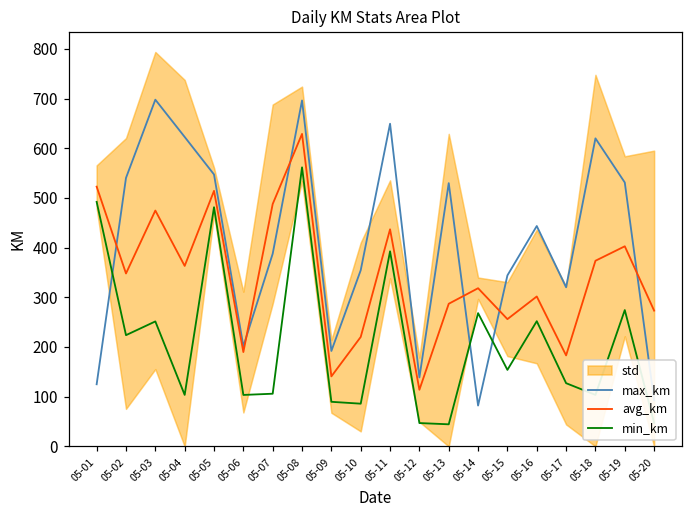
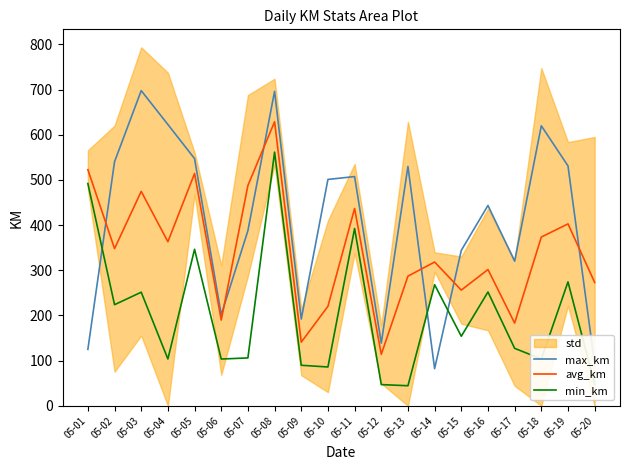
  {
    "max_km": {
      "05-01": 120,
      "05-02": 540,
      "05-03": 700,
      "05-04": 620,
      "05-05": 550,
      "05-06": 200,
      "05-07": 390,
      "05-08": 700,
      "05-09": 190,
-     "05-10": 350,
-     "05-11": 650,
+     "05-10": 500,
+     "05-11": 510,
      "05-12": 140,
      "05-13": 530,
      "05-14": 80,
      "05-15": 340,
      "05-16": 440,
      "05-18": 620,
      "05-19": 530
    },
    "std": {
      "05-04": 740,
      "05-13": 630,
      "05-18": 750,
      "05-20": 600
    },
    "avg_km": {
      "05-01": 520,
      "05-02": 350,
      "05-03": 470,
      "05-04": 360,
      "05-05": 510,
      "05-06": 190,
      "05-07": 490,
      "05-08": 630,
      "05-09": 140,
      "05-10": 220,
      "05-11": 440,
      "05-12": 110,
      "05-13": 290,
      "05-14": 320,
      "05-15": 260,
      "05-16": 300,
      "05-17": 180,
      "05-18": 370,
      "05-19": 400,
      "05-20": 270
    },
    "min_km": {
      "05-01": 490,
      "05-02": 220,
      "05-03": 250,
      "05-04": 100,
-     "05-05": 480,
+     "05-05": 350,
      "05-06": 100,
      "05-07": 110,
      "05-08": 560,
      "05-09": 90,
      "05-10": 90,
      "05-11": 390,
      "05-12": 50,
      "05-13": 40,
      "05-14": 270,
      "05-15": 150,
      "05-16": 250,
      "05-17": 130,
      "05-19": 270
    }
  }
